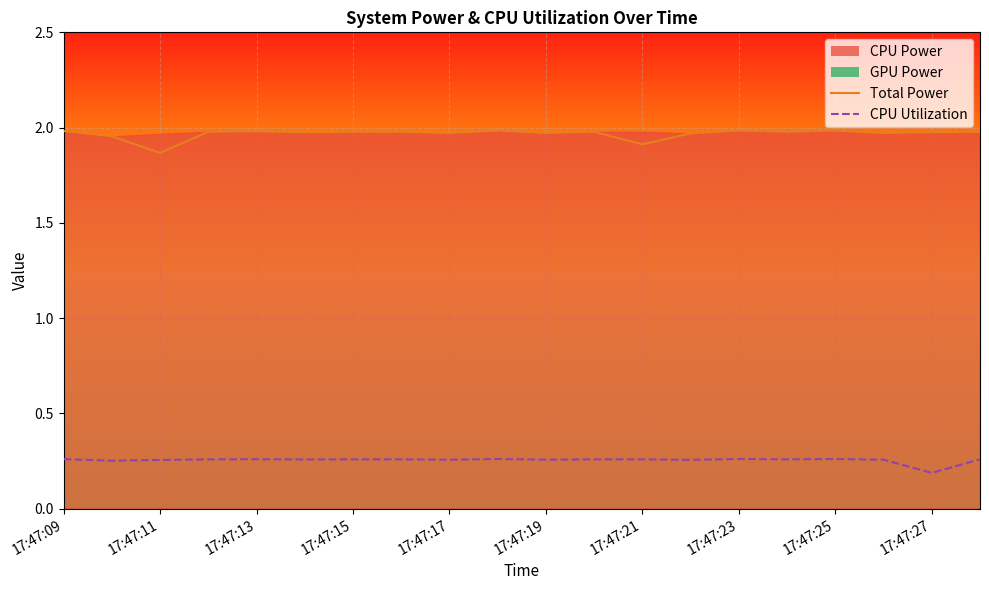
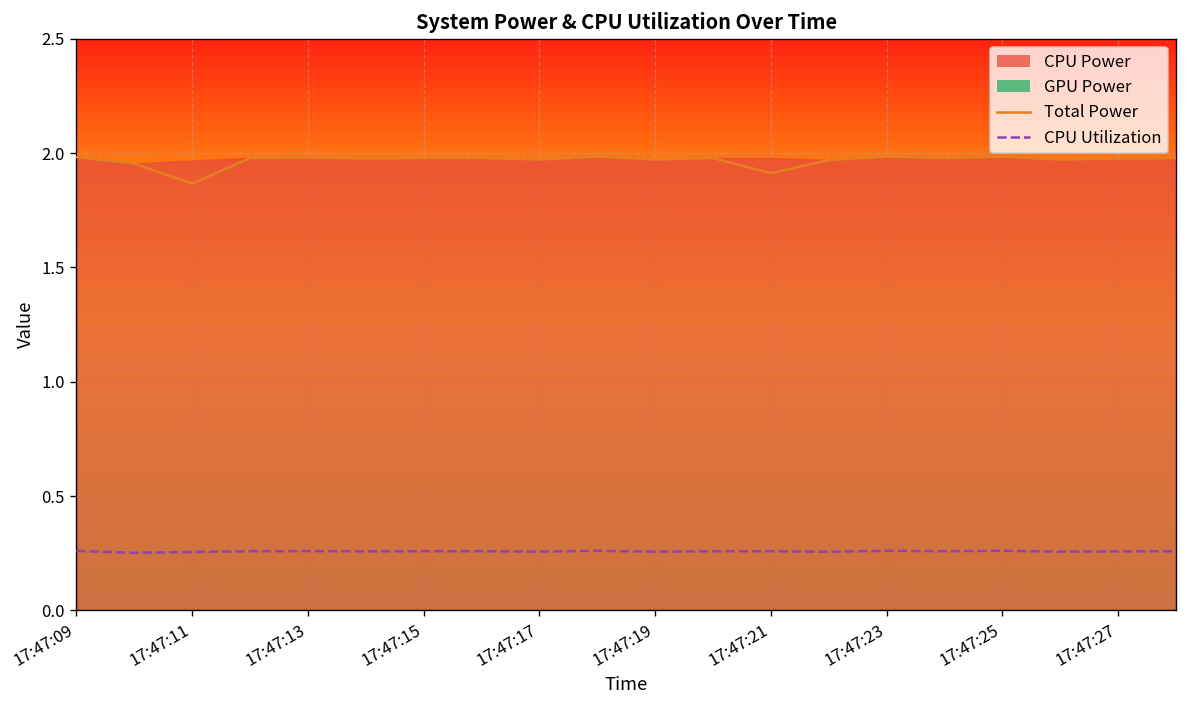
  {
    "GPU Power": {
      "17:47:09": 0.00,
      "17:47:11": 0.00,
      "17:47:13": 0.00,
      "17:47:15": 0.00,
      "17:47:17": 0.00,
      "17:47:19": 0.00,
      "17:47:21": 0.00,
      "17:47:23": 0.00,
      "17:47:25": 0.00,
      "17:47:27": 0.00
    },
    "CPU Utilization": {
      "17:47:09": 0.26,
      "17:47:11": 0.26,
      "17:47:13": 0.26,
      "17:47:15": 0.26,
      "17:47:17": 0.26,
      "17:47:19": 0.26,
      "17:47:21": 0.26,
      "17:47:23": 0.26,
      "17:47:25": 0.26,
-     "17:47:27": 0.19
+     "17:47:27": 0.26
    }
  }
